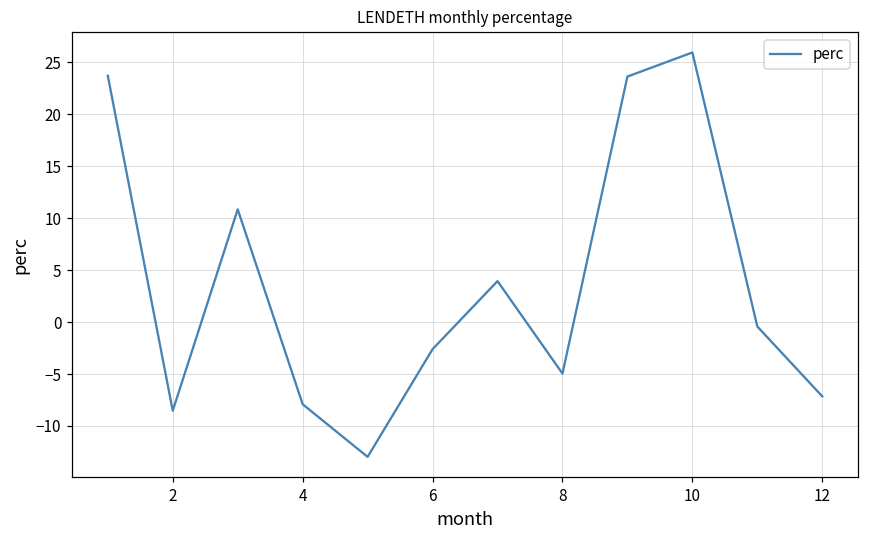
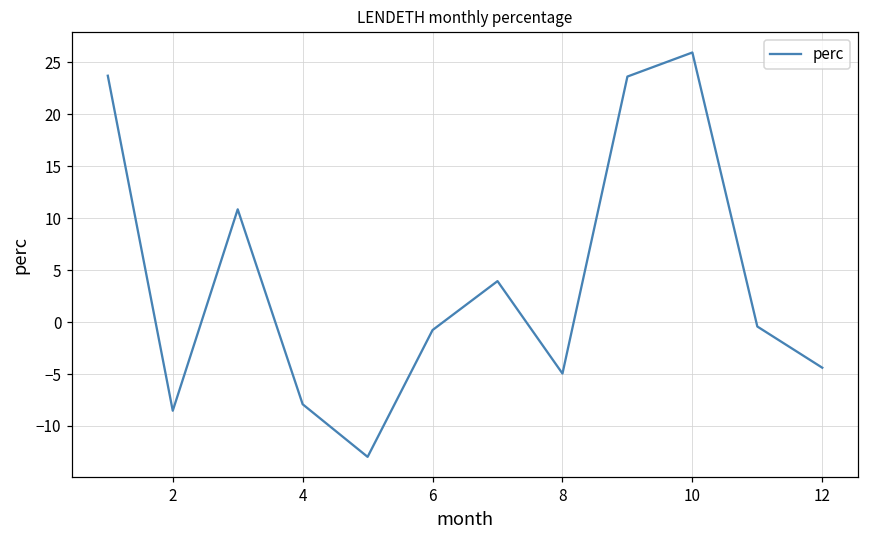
  {
    "2": -9,
    "4": -8,
-   "6": -3,
+   "6": -1,
    "8": -5,
    "10": 26,
-   "12": -7
+   "12": -4
  }
